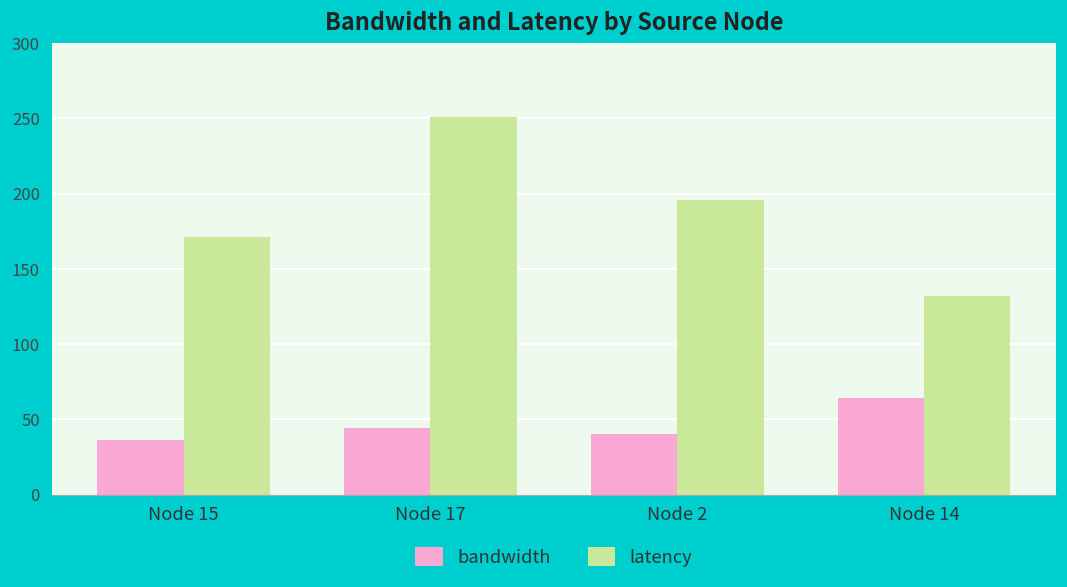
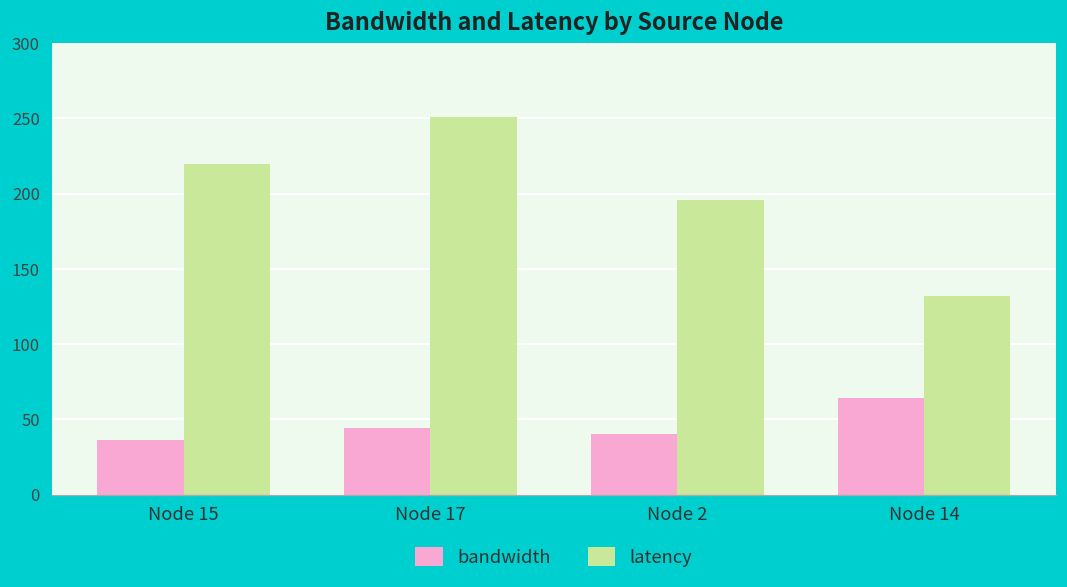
  {
    "bandwidth": {
      "Node 15": 36,
      "Node 17": 44,
      "Node 2": 40,
      "Node 14": 64
    },
    "latency": {
-     "Node 15": 171,
+     "Node 15": 220,
      "Node 17": 251,
      "Node 2": 196,
      "Node 14": 132
    }
  }
